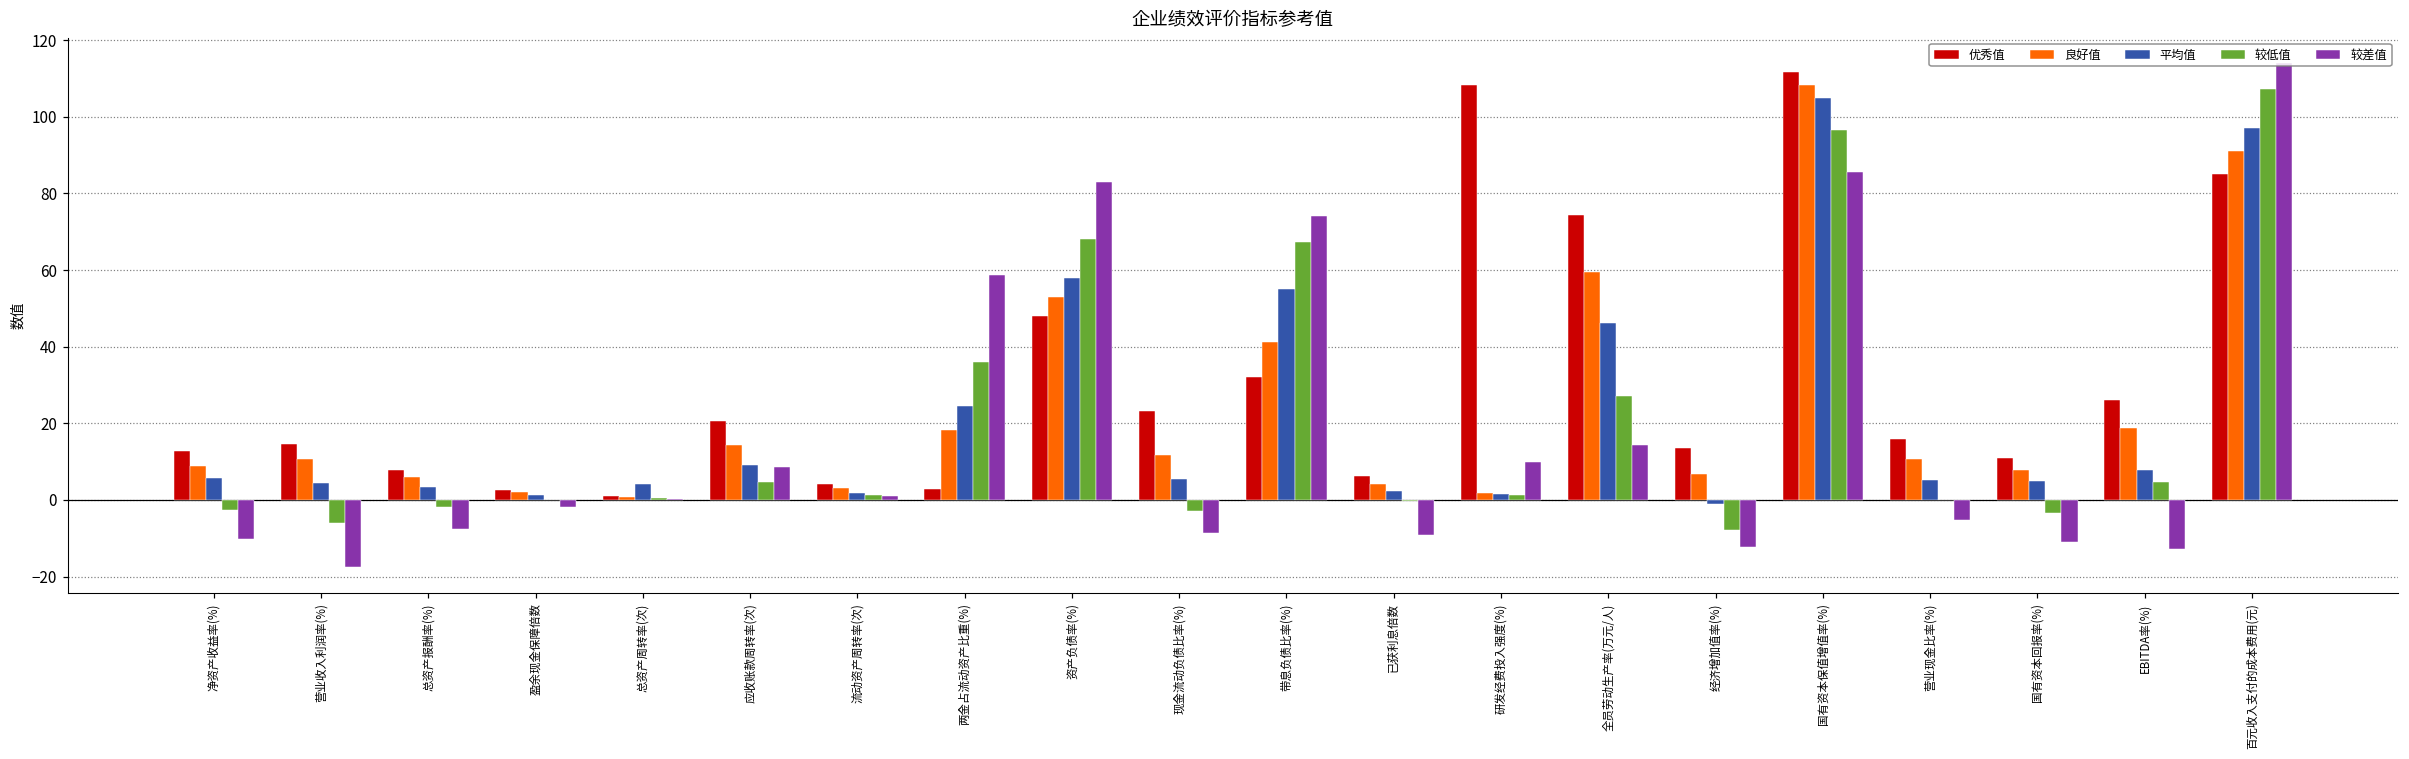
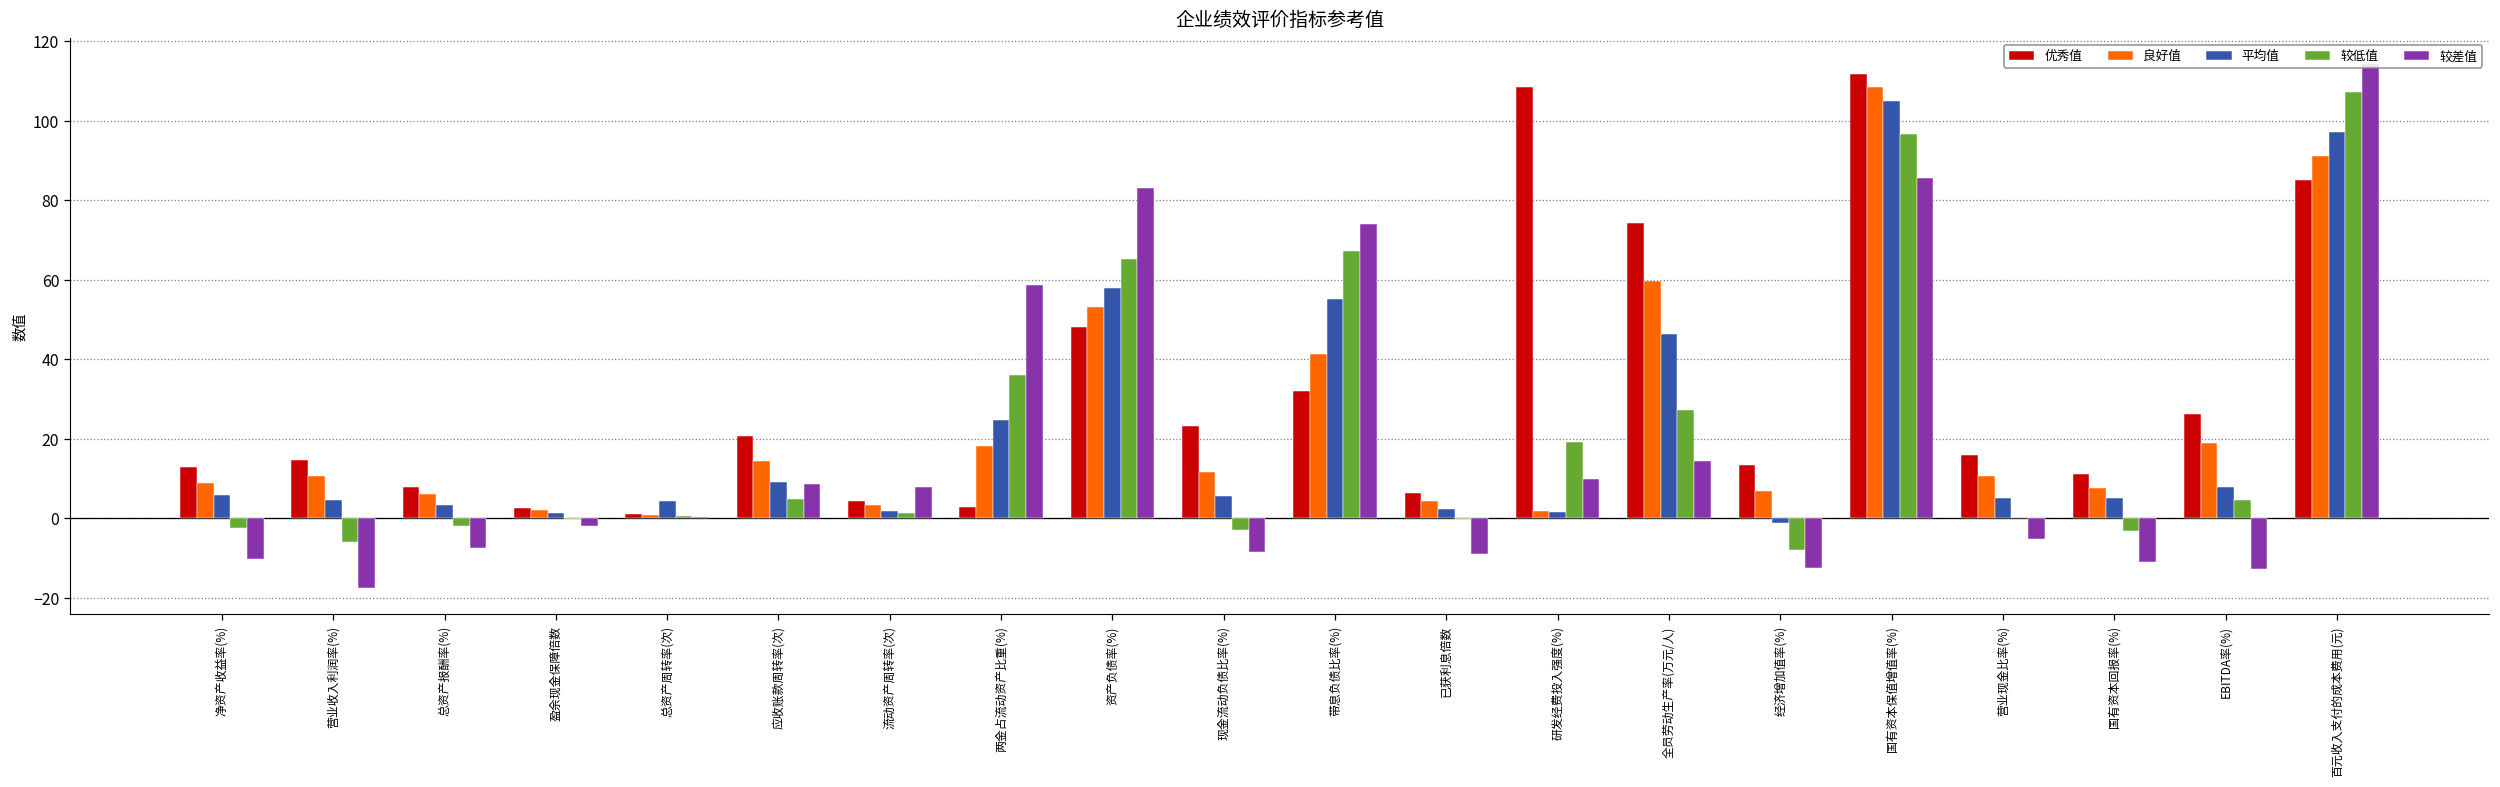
  {
    "优秀值": {
      "净资产收益率(%)": 13,
      "营业收入利润率(%)": 15,
      "总资产报酬率(%)": 8,
      "盈余现金保障倍数": 3,
      "总资产周转率(次)": 1,
      "应收账款周转率(次)": 21,
      "流动资产周转率(次)": 4,
      "两金占流动资产比重(%)": 3,
      "资产负债率(%)": 48,
      "现金流动负债比率(%)": 23,
      "带息负债比率(%)": 32,
      "已获利息倍数": 6,
      "研发经费投入强度(%)": 108,
      "全员劳动生产率(万元/人)": 74,
      "经济增加值率(%)": 14,
      "国有资本保值增值率(%)": 112,
      "营业现金比率(%)": 16,
      "国有资本回报率(%)": 11,
      "EBITDA率(%)": 26,
      "百元收入支付的成本费用(元)": 85
    },
    "良好值": {
      "净资产收益率(%)": 9,
      "营业收入利润率(%)": 11,
      "总资产报酬率(%)": 6,
      "盈余现金保障倍数": 2,
      "总资产周转率(次)": 1,
      "应收账款周转率(次)": 14,
      "流动资产周转率(次)": 3,
      "两金占流动资产比重(%)": 18,
      "资产负债率(%)": 53,
      "现金流动负债比率(%)": 12,
      "带息负债比率(%)": 41,
      "已获利息倍数": 4,
      "研发经费投入强度(%)": 2,
      "全员劳动生产率(万元/人)": 60,
      "经济增加值率(%)": 7,
      "国有资本保值增值率(%)": 108,
      "营业现金比率(%)": 11,
      "国有资本回报率(%)": 8,
      "EBITDA率(%)": 19,
      "百元收入支付的成本费用(元)": 91
    },
    "平均值": {
      "净资产收益率(%)": 6,
      "营业收入利润率(%)": 5,
      "总资产报酬率(%)": 3,
      "盈余现金保障倍数": 1,
      "总资产周转率(次)": 4,
      "应收账款周转率(次)": 9,
      "流动资产周转率(次)": 2,
      "两金占流动资产比重(%)": 25,
      "资产负债率(%)": 58,
      "现金流动负债比率(%)": 6,
      "带息负债比率(%)": 55,
      "已获利息倍数": 2,
      "研发经费投入强度(%)": 2,
      "全员劳动生产率(万元/人)": 46,
      "经济增加值率(%)": -1,
      "国有资本保值增值率(%)": 105,
      "营业现金比率(%)": 5,
      "国有资本回报率(%)": 5,
      "EBITDA率(%)": 8,
      "百元收入支付的成本费用(元)": 97
    },
    "较低值": {
      "净资产收益率(%)": -3,
      "营业收入利润率(%)": -6,
      "总资产报酬率(%)": -2,
      "应收账款周转率(次)": 5,
      "流动资产周转率(次)": 1,
      "两金占流动资产比重(%)": 36,
-     "资产负债率(%)": 68,
+     "资产负债率(%)": 65,
      "现金流动负债比率(%)": -3,
      "带息负债比率(%)": 67,
-     "研发经费投入强度(%)": 1,
+     "研发经费投入强度(%)": 19,
      "全员劳动生产率(万元/人)": 27,
      "经济增加值率(%)": -8,
      "国有资本保值增值率(%)": 97,
      "营业现金比率(%)": 0,
      "国有资本回报率(%)": -3,
      "EBITDA率(%)": 5,
      "百元收入支付的成本费用(元)": 107
    },
    "较差值": {
      "净资产收益率(%)": -10,
      "营业收入利润率(%)": -18,
      "总资产报酬率(%)": -8,
      "盈余现金保障倍数": -2,
      "应收账款周转率(次)": 9,
-     "流动资产周转率(次)": 1,
+     "流动资产周转率(次)": 8,
      "两金占流动资产比重(%)": 59,
      "资产负债率(%)": 83,
      "现金流动负债比率(%)": -9,
      "带息负债比率(%)": 74,
      "已获利息倍数": -9,
      "研发经费投入强度(%)": 10,
      "全员劳动生产率(万元/人)": 14,
      "经济增加值率(%)": -12,
      "国有资本保值增值率(%)": 86,
      "营业现金比率(%)": -5,
      "国有资本回报率(%)": -11,
      "EBITDA率(%)": -13
    }
  }
